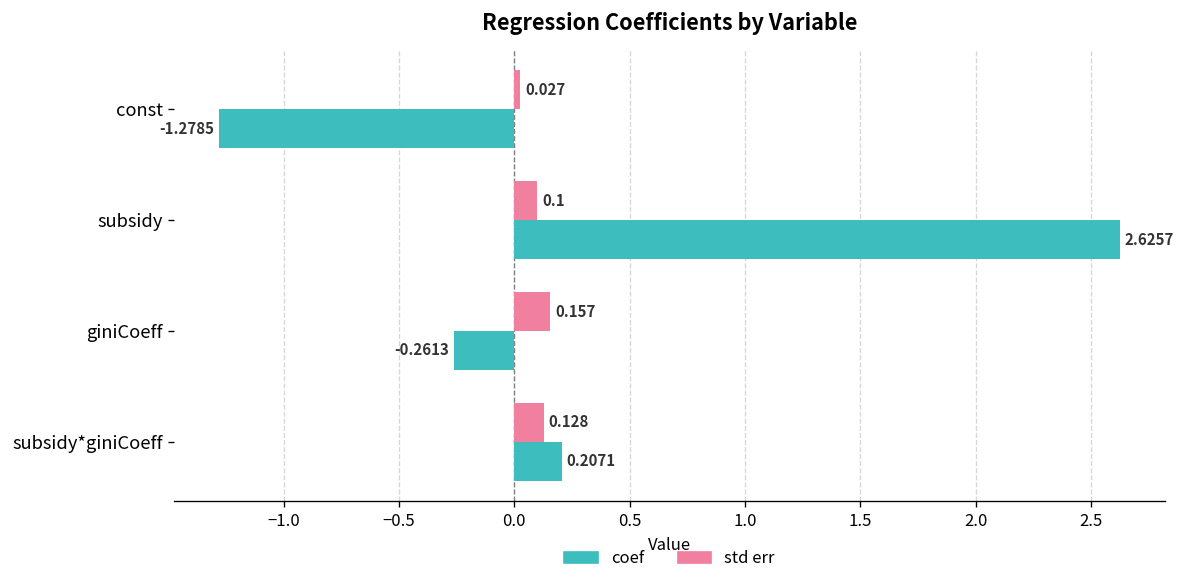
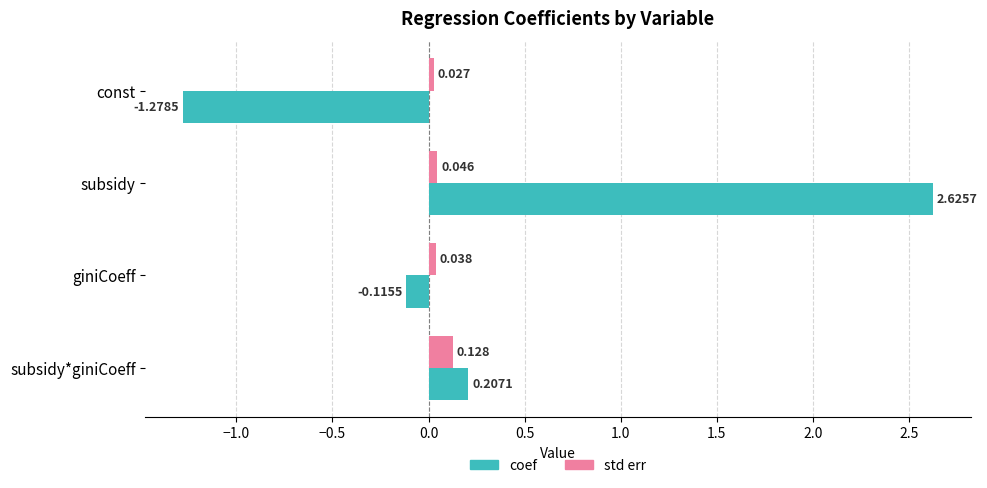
  {
    "coef": {
      "const": -1.2785,
      "subsidy": 2.6257,
-     "giniCoeff": -0.2613,
+     "giniCoeff": -0.1155,
      "subsidy*giniCoeff": 0.2071
    },
    "std err": {
      "const": 0.027,
-     "subsidy": 0.1,
-     "giniCoeff": 0.157,
+     "subsidy": 0.046,
+     "giniCoeff": 0.038,
      "subsidy*giniCoeff": 0.128
    }
  }
